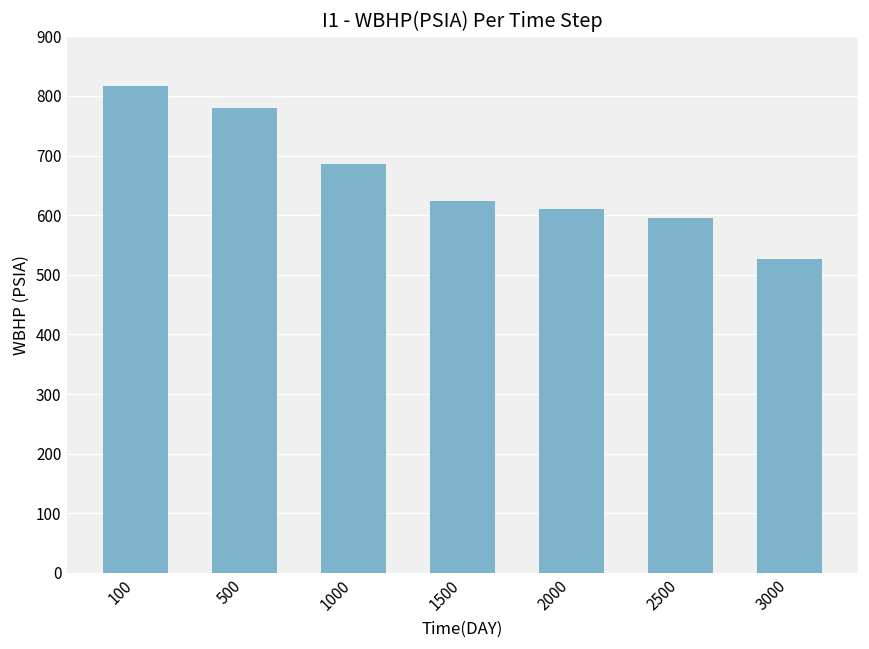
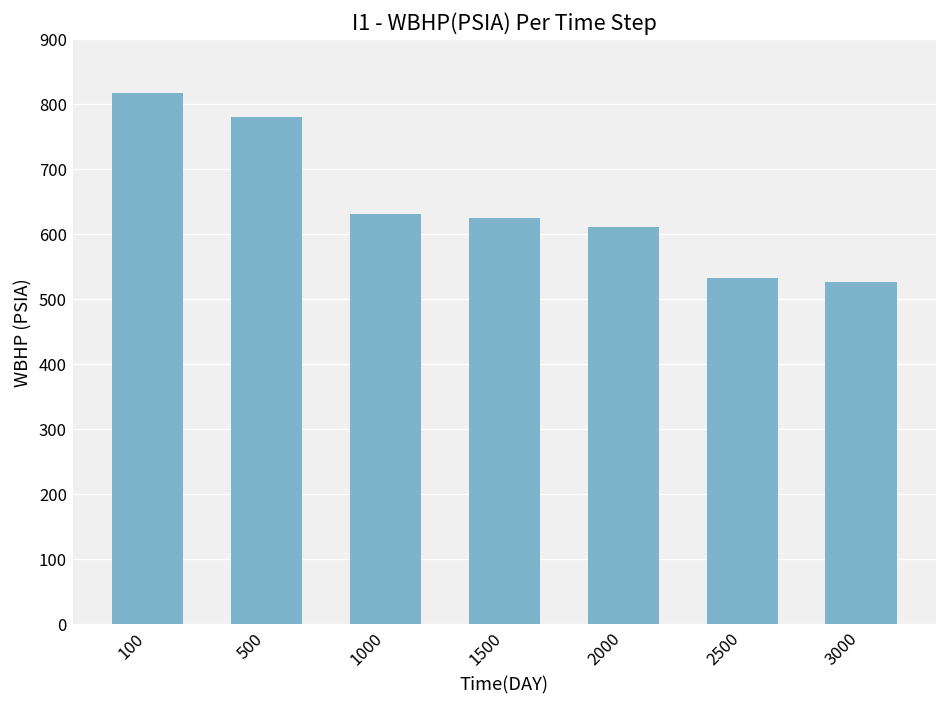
  {
    "100": 820,
    "500": 780,
-   "1000": 690,
+   "1000": 630,
    "1500": 620,
    "2000": 610,
-   "2500": 600,
+   "2500": 530,
    "3000": 530
  }
